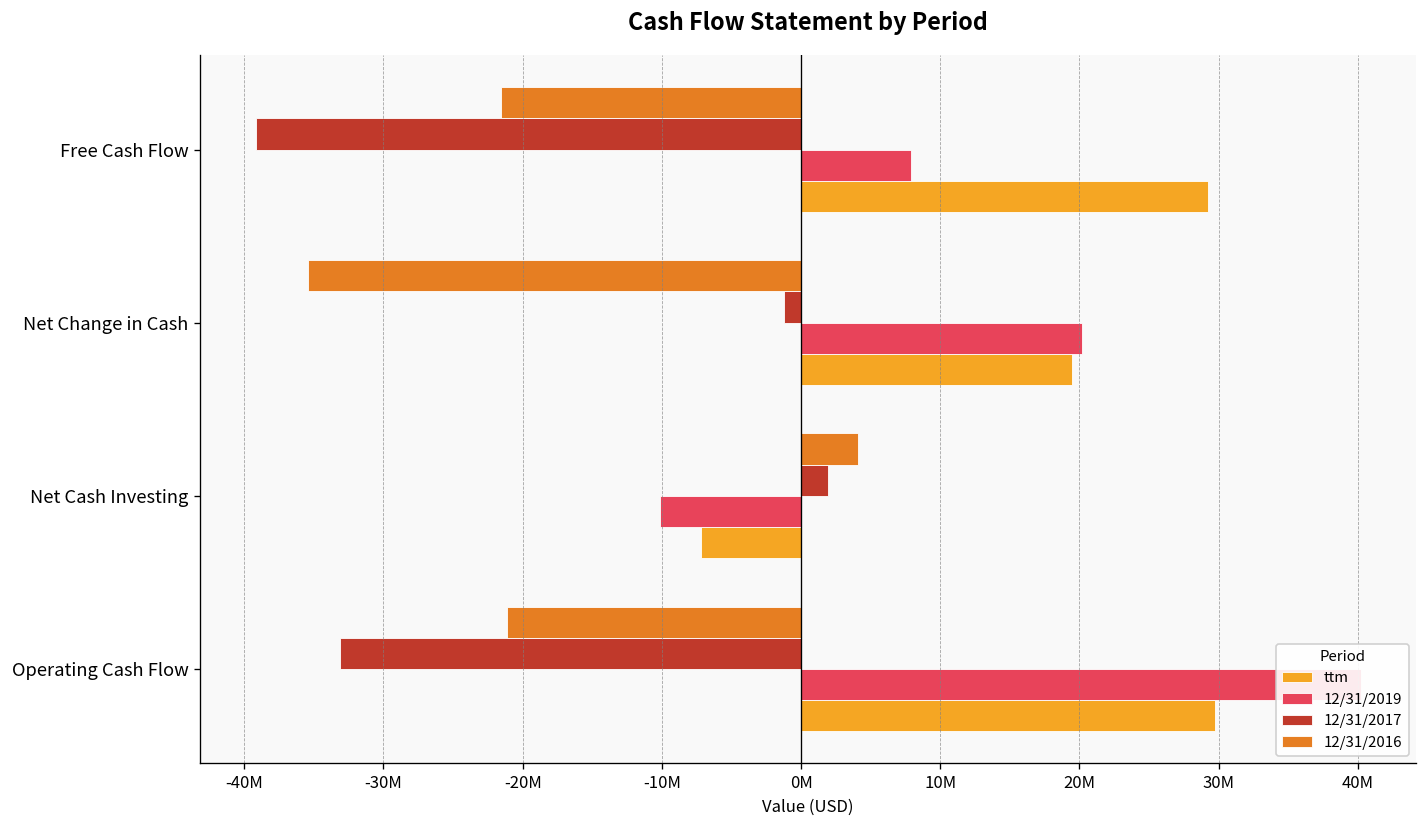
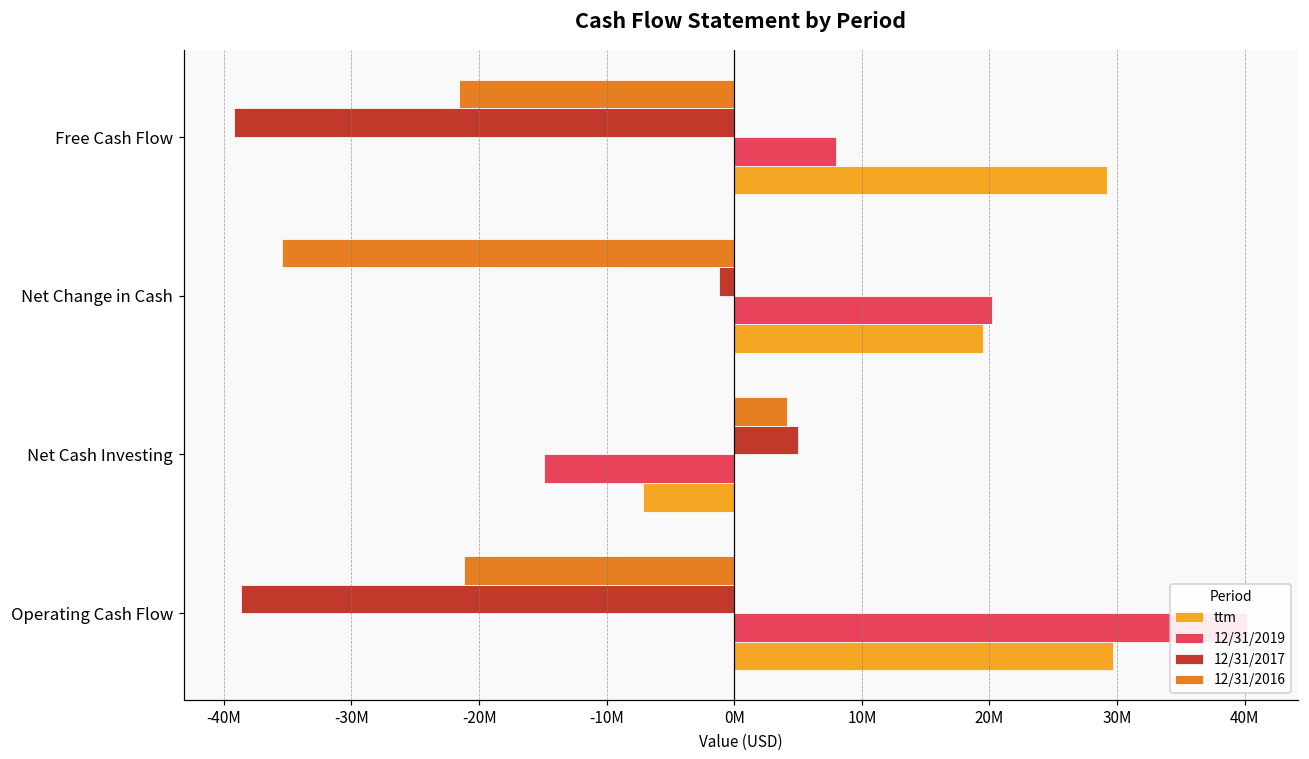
  {
    "12/31/2019": {
      "Free Cash Flow": 7900000,
      "Net Change in Cash": 20200000,
-     "Net Cash Investing": -10100000
+     "Net Cash Investing": -14900000
    },
    "12/31/2017": {
      "Free Cash Flow": -39200000,
      "Net Change in Cash": -1200000,
-     "Net Cash Investing": 1900000,
-     "Operating Cash Flow": -33100000
+     "Net Cash Investing": 5000000,
+     "Operating Cash Flow": -38600000
    }
  }
